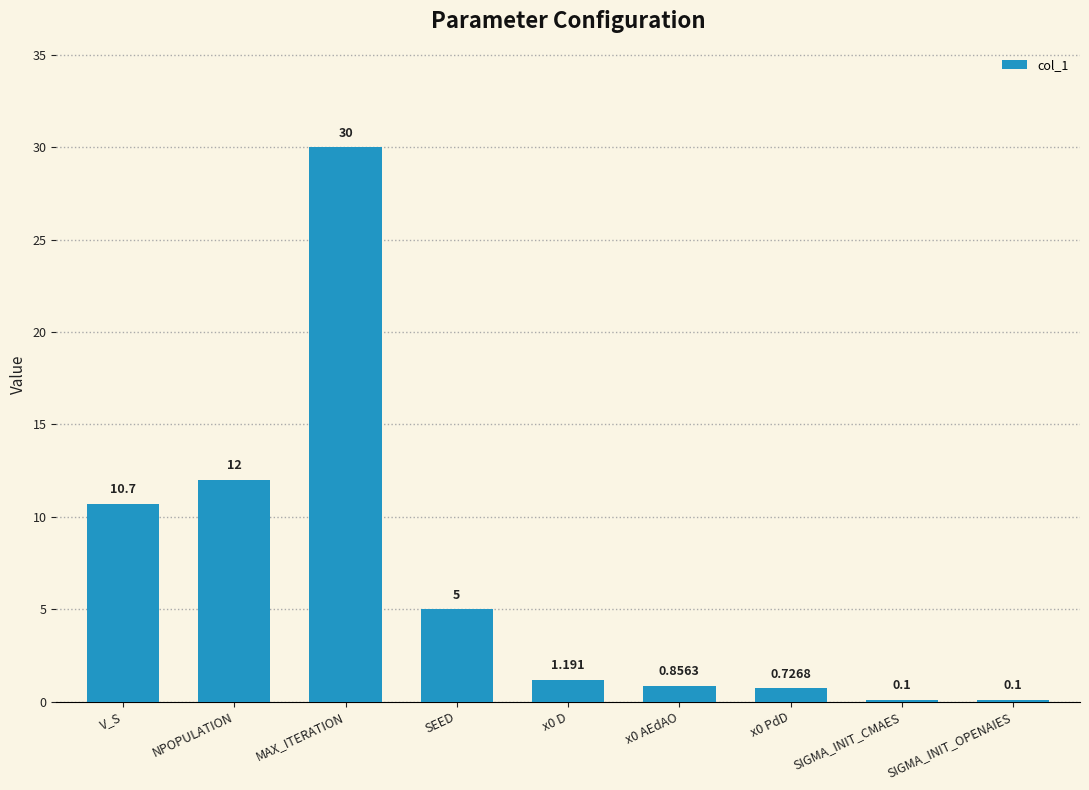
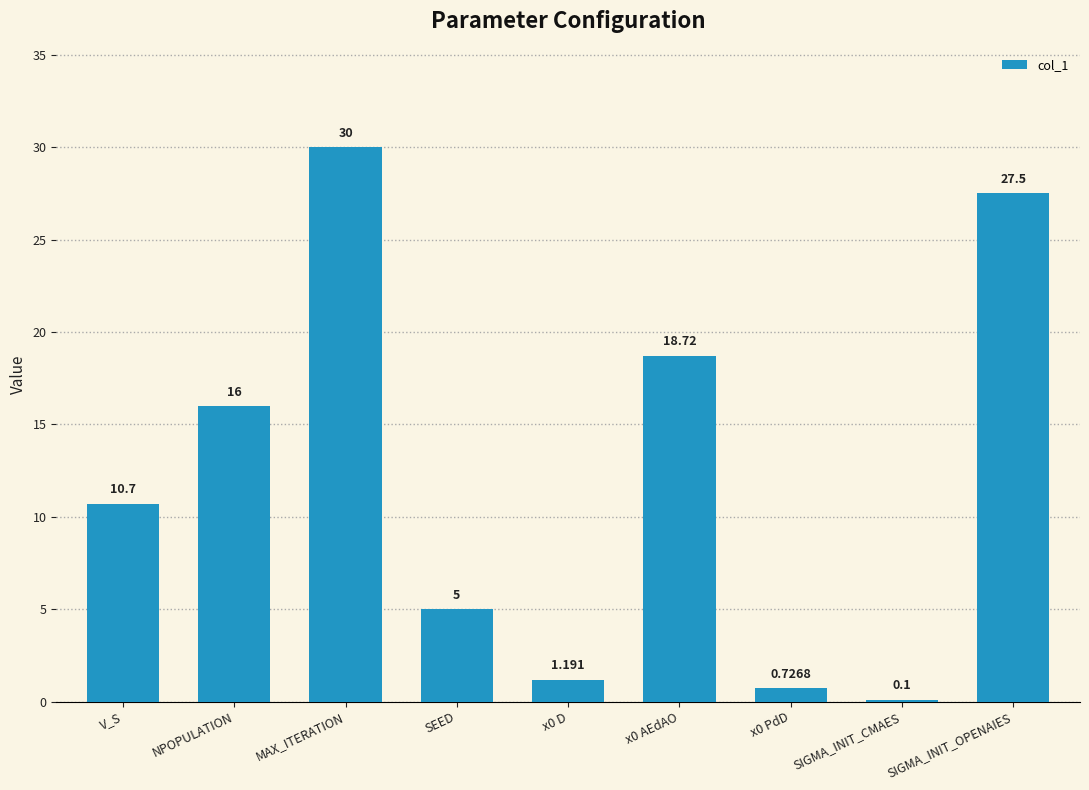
  {
    "V_S": 10.7,
-   "NPOPULATION": 12,
+   "NPOPULATION": 16,
    "MAX_ITERATION": 30,
    "SEED": 5,
    "x0 D": 1.191,
-   "x0 AEdAO": 0.8563,
+   "x0 AEdAO": 18.72,
    "x0 PdD": 0.7268,
    "SIGMA_INIT_CMAES": 0.1,
-   "SIGMA_INIT_OPENAIES": 0.1
+   "SIGMA_INIT_OPENAIES": 27.5
  }
